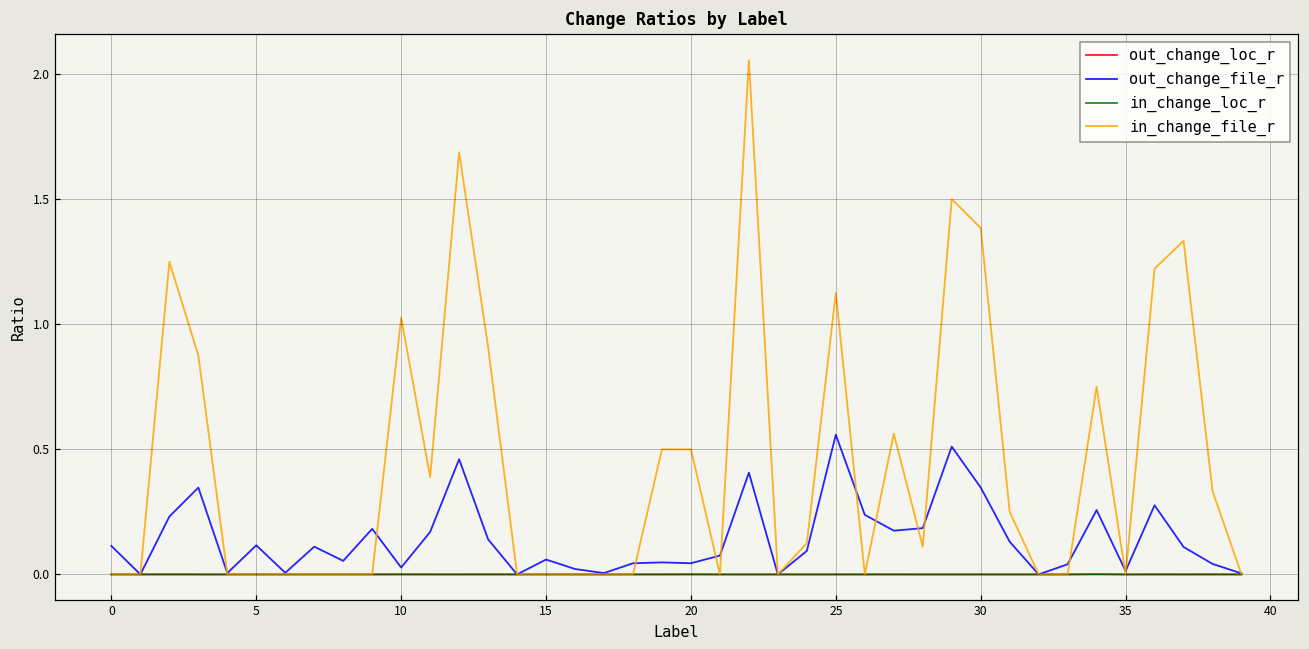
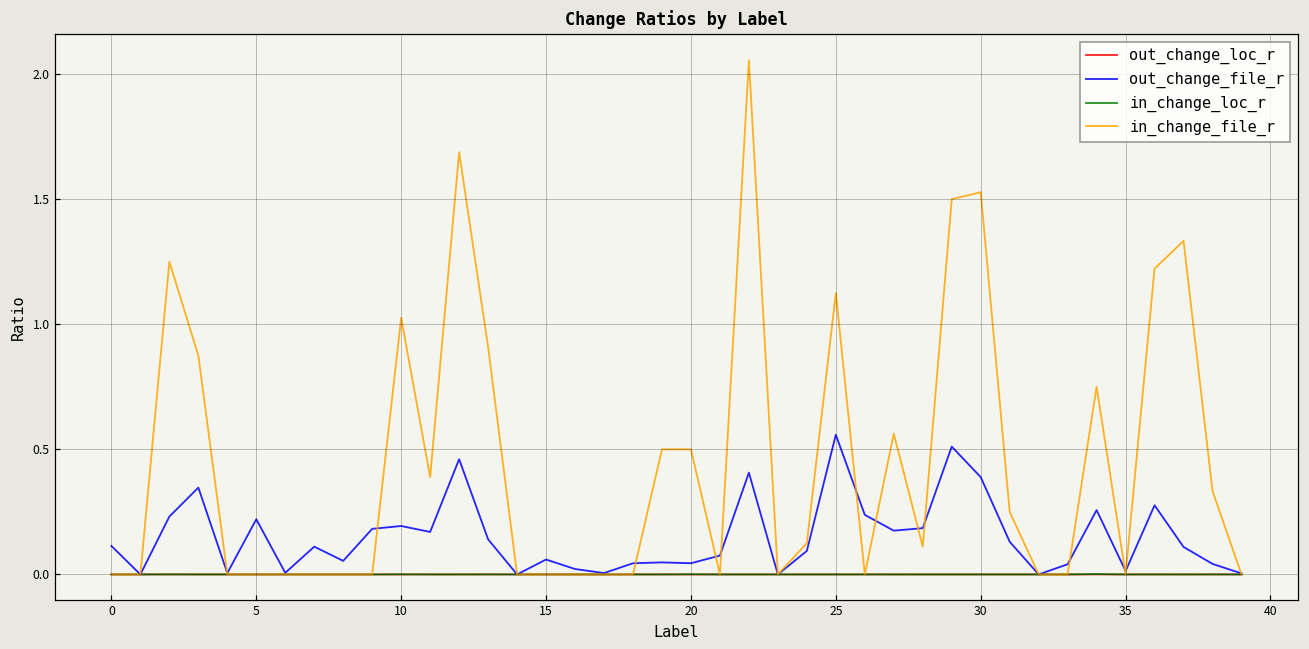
  {
    "in_change_loc_r": {
      "10": 0.00,
      "20": 0.00,
      "25": 0.00,
      "30": 0.00
    },
    "out_change_file_r": {
      "0": 0.11,
-     "5": 0.12,
-     "10": 0.03,
+     "5": 0.22,
+     "10": 0.19,
      "15": 0.06,
      "20": 0.04,
      "25": 0.56,
-     "30": 0.35,
+     "30": 0.39,
      "35": 0.01
    },
    "in_change_file_r": {
      "10": 1.03,
      "20": 0.50,
      "25": 1.13,
-     "30": 1.38
+     "30": 1.53
    }
  }
